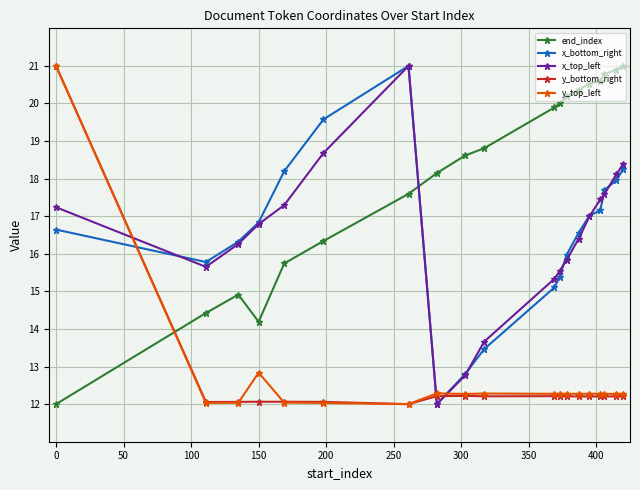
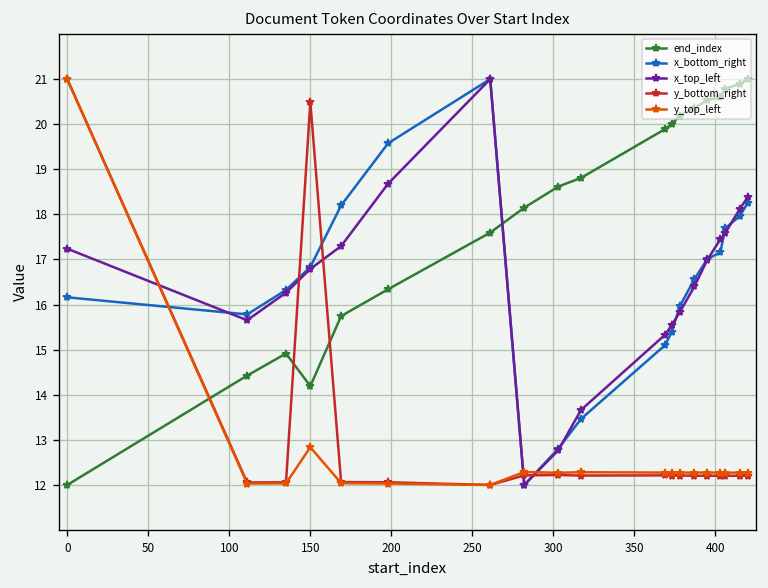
  {
    "end_index": {
      "0": 12.0,
      "150": 14.2
    },
    "x_bottom_right": {
-     "0": 16.6
+     "0": 16.2
    },
    "x_top_left": {
      "0": 17.2
    },
    "y_bottom_right": {
-     "150": 12.1
+     "150": 20.5
    },
    "y_top_left": {
      "150": 12.8
    }
  }
